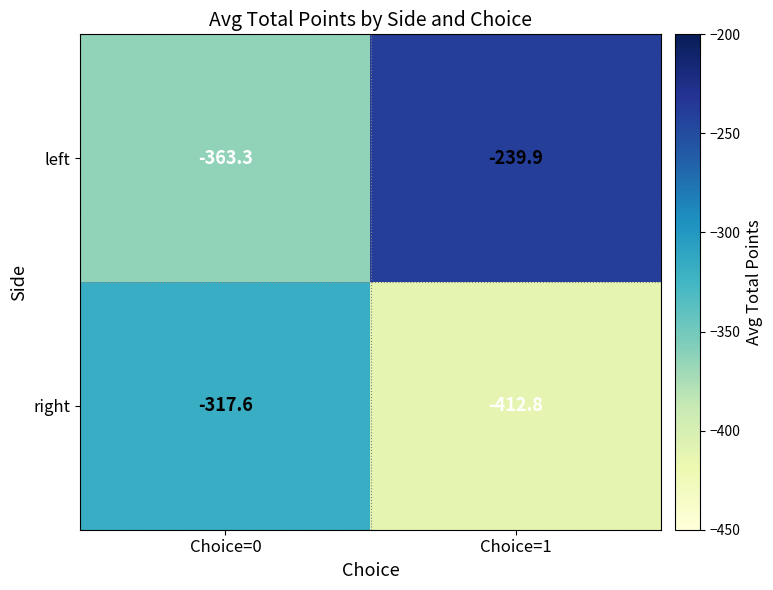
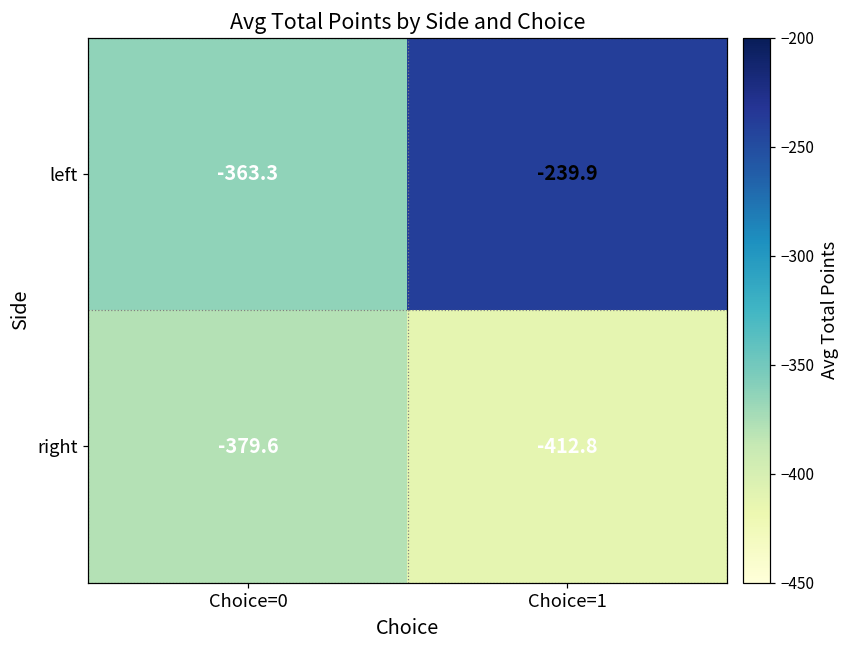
  {
    "left": {
      "Choice=0": -363.3,
      "Choice=1": -239.9
    },
    "right": {
-     "Choice=0": -317.6,
+     "Choice=0": -379.6,
      "Choice=1": -412.8
    }
  }
